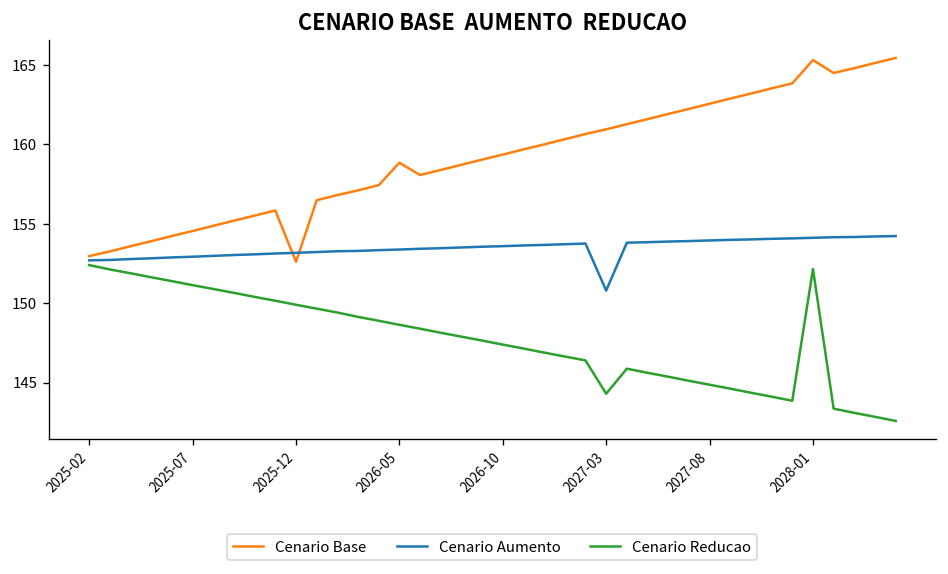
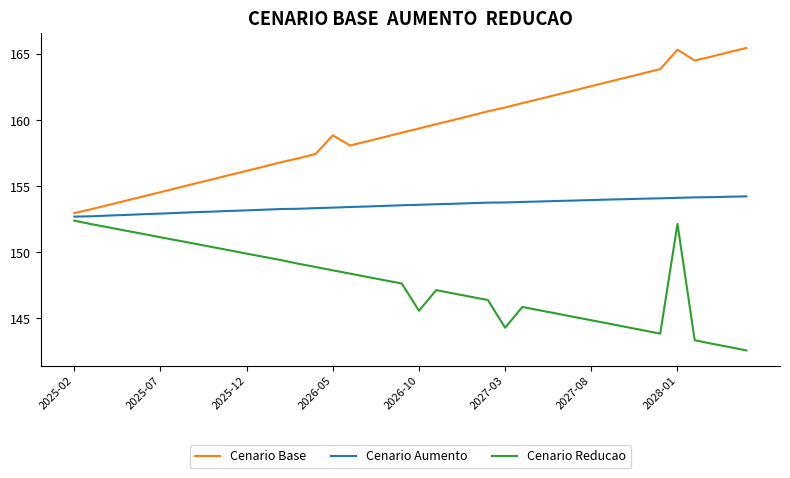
  {
    "Cenario Base": {
      "2025-02": 153.0,
      "2025-07": 154.5,
-     "2025-12": 152.6,
+     "2025-12": 156.2,
      "2026-05": 158.8,
      "2026-10": 159.4,
      "2027-03": 161.0,
      "2027-08": 162.6,
      "2028-01": 165.3
    },
    "Cenario Aumento": {
      "2025-02": 152.7,
      "2025-07": 152.9,
      "2025-12": 153.2,
      "2026-05": 153.4,
      "2026-10": 153.6,
-     "2027-03": 150.8,
+     "2027-03": 153.8,
      "2027-08": 154.0,
      "2028-01": 154.1
    },
    "Cenario Reducao": {
      "2025-02": 152.4,
      "2025-07": 151.1,
      "2025-12": 149.9,
      "2026-05": 148.6,
-     "2026-10": 147.4,
+     "2026-10": 145.6,
      "2027-03": 144.3,
      "2027-08": 144.9,
      "2028-01": 152.2
    }
  }
